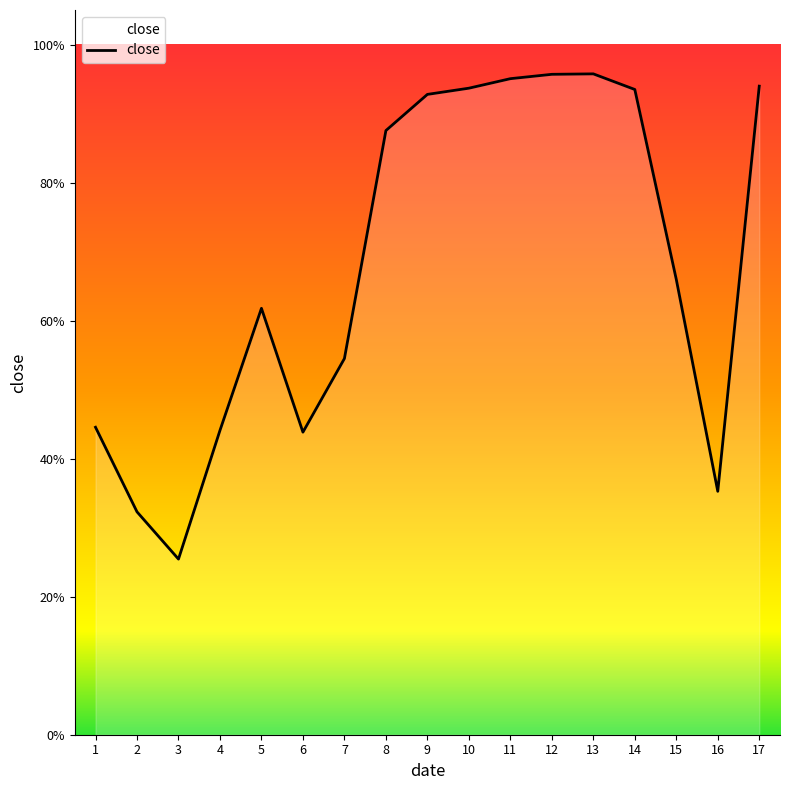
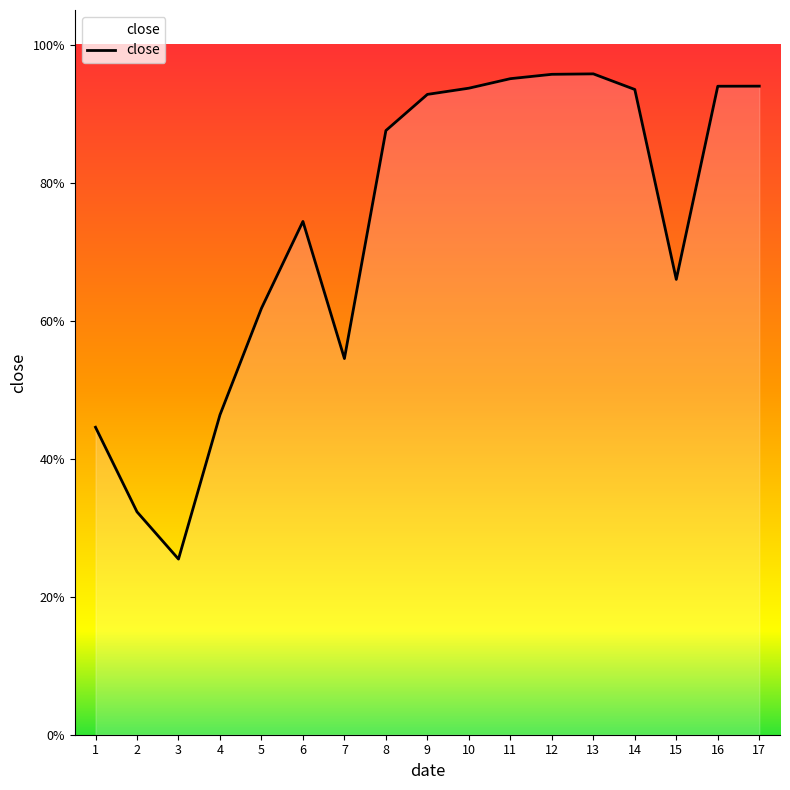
  {
    "1": "45%",
    "2": "32%",
    "3": "25%",
-   "4": "44%",
+   "4": "46%",
    "5": "62%",
-   "6": "44%",
+   "6": "74%",
    "7": "54%",
    "8": "88%",
    "9": "93%",
    "10": "94%",
    "11": "95%",
    "12": "96%",
    "13": "96%",
    "14": "93%",
    "15": "66%",
-   "16": "35%",
+   "16": "94%",
    "17": "94%"
  }
